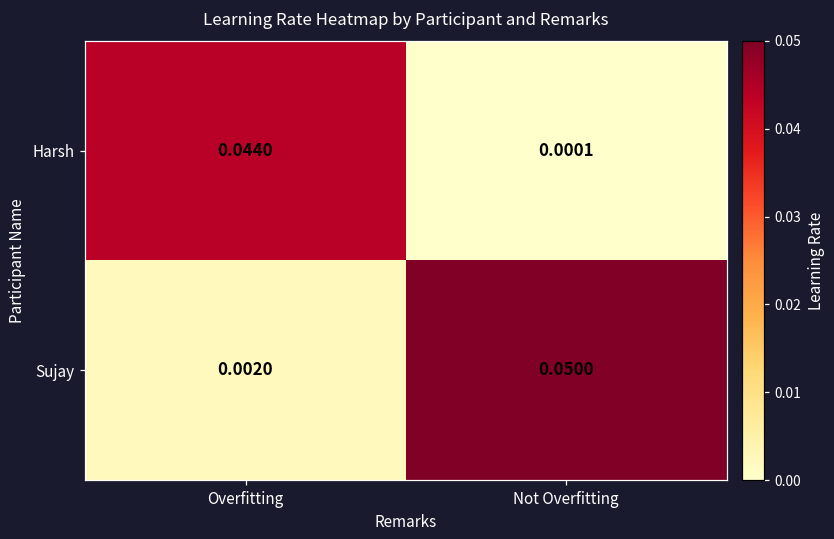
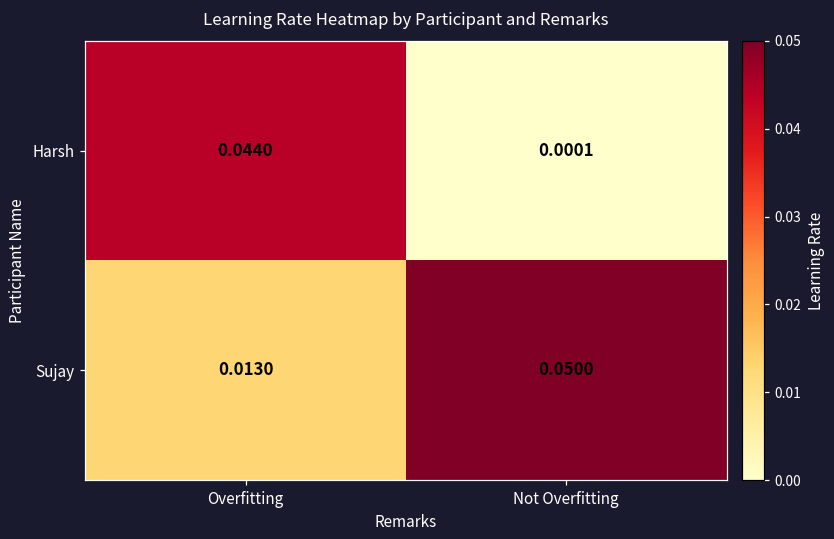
  {
    "Harsh": {
      "Overfitting": 0.0440,
      "Not Overfitting": 0.0001
    },
    "Sujay": {
-     "Overfitting": 0.0020,
+     "Overfitting": 0.0130,
      "Not Overfitting": 0.0500
    }
  }
